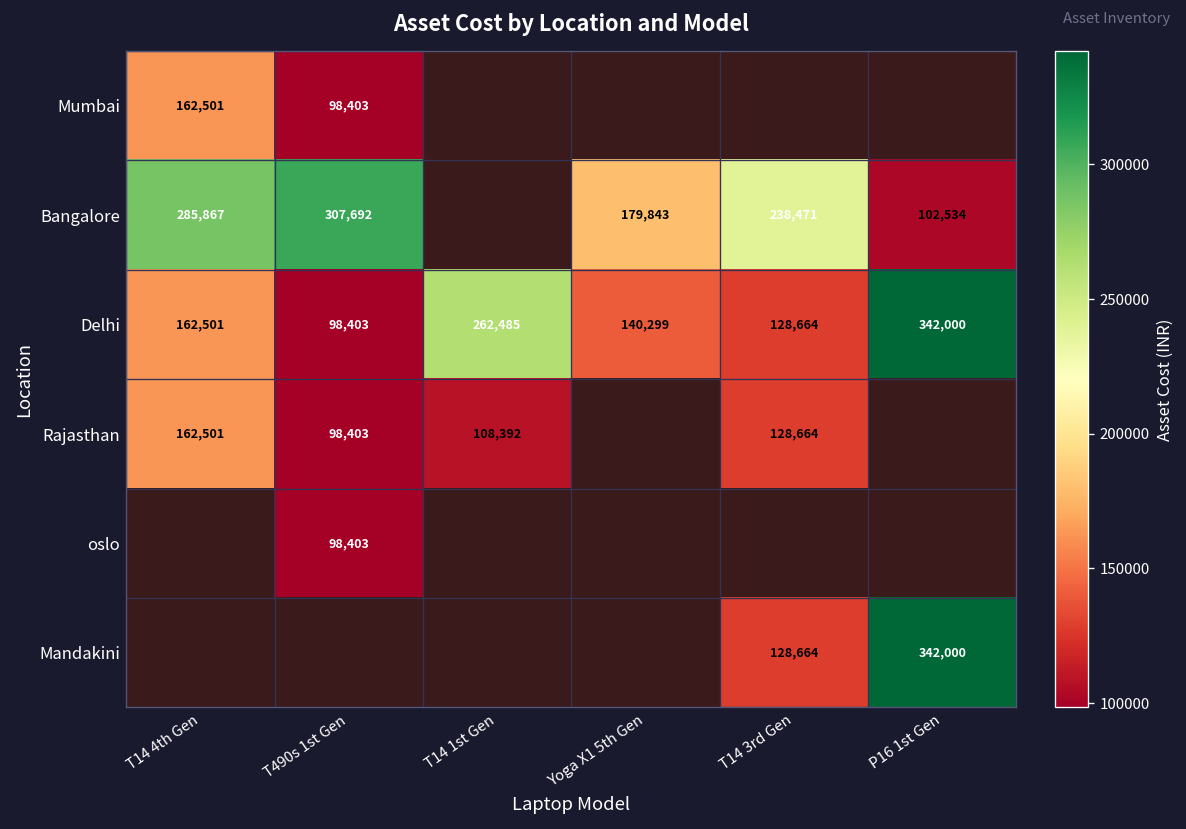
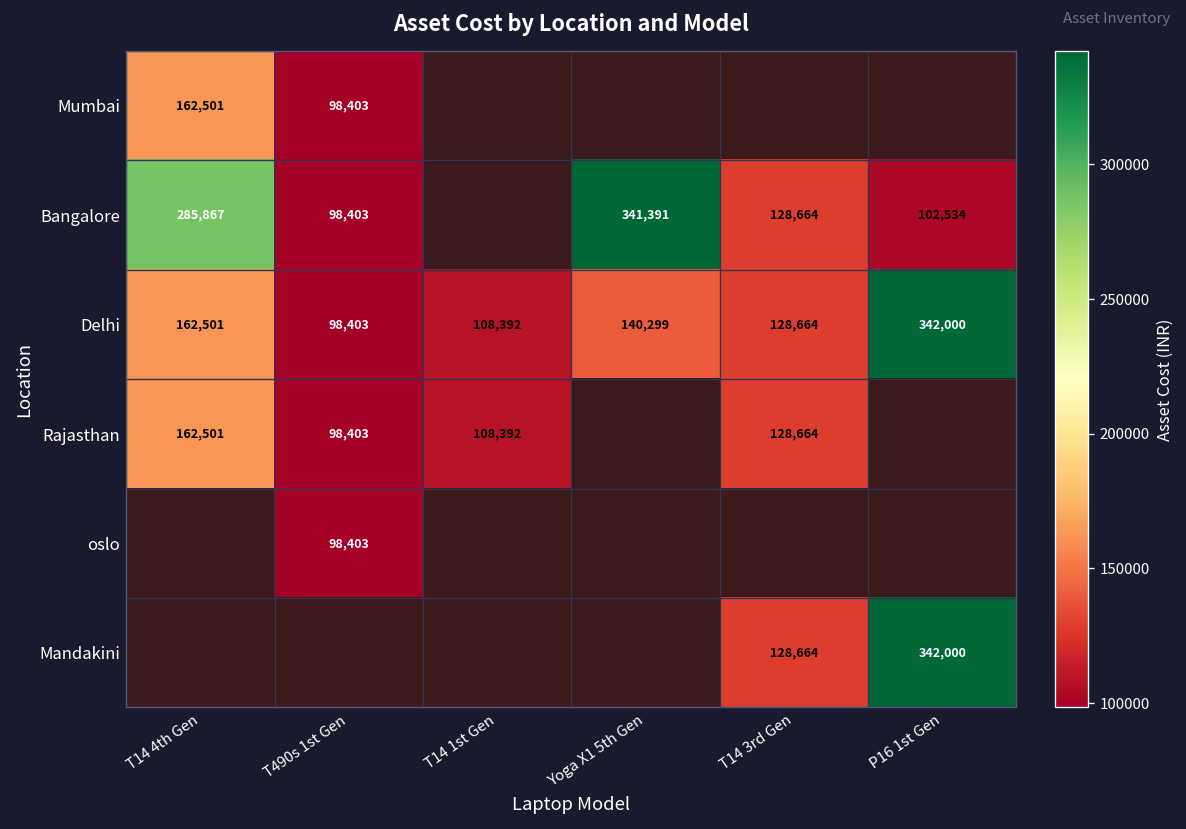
  {
    "Mumbai": {
      "T14 4th Gen": "162,501",
      "T490s 1st Gen": "98,403"
    },
    "Bangalore": {
      "T14 4th Gen": "285,867",
-     "T490s 1st Gen": "307,692",
-     "Yoga X1 5th Gen": "179,843",
-     "T14 3rd Gen": "238,471",
+     "T490s 1st Gen": "98,403",
+     "Yoga X1 5th Gen": "341,391",
+     "T14 3rd Gen": "128,664",
      "P16 1st Gen": "102,534"
    },
    "Delhi": {
      "T14 4th Gen": "162,501",
      "T490s 1st Gen": "98,403",
-     "T14 1st Gen": "262,485",
+     "T14 1st Gen": "108,392",
      "Yoga X1 5th Gen": "140,299",
      "T14 3rd Gen": "128,664",
      "P16 1st Gen": "342,000"
    },
    "Rajasthan": {
      "T14 4th Gen": "162,501",
      "T490s 1st Gen": "98,403",
      "T14 1st Gen": "108,392",
      "T14 3rd Gen": "128,664"
    },
    "oslo": {
      "T490s 1st Gen": "98,403"
    },
    "Mandakini": {
      "T14 3rd Gen": "128,664",
      "P16 1st Gen": "342,000"
    }
  }
